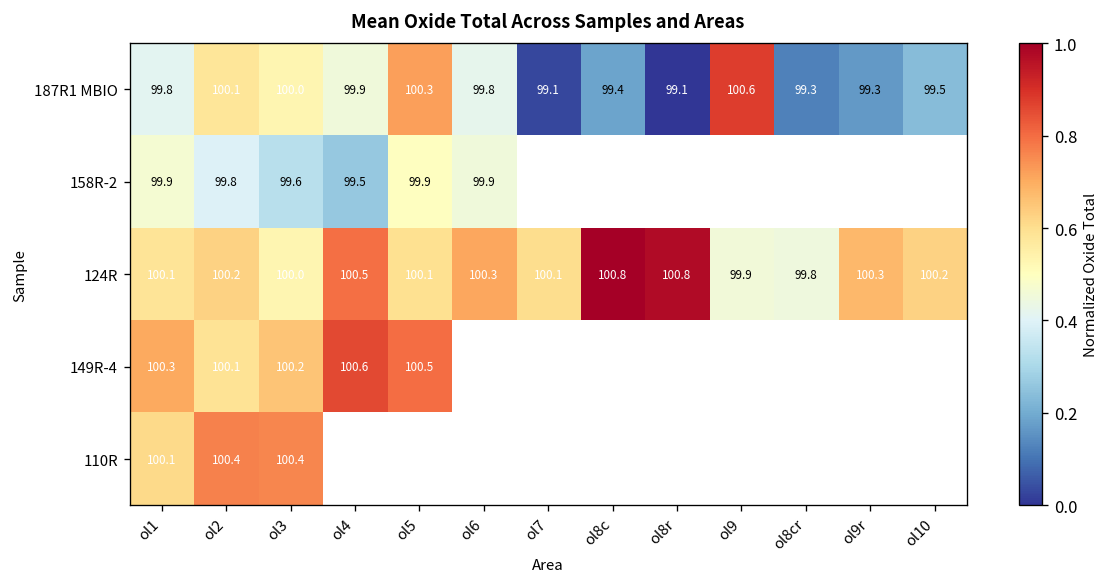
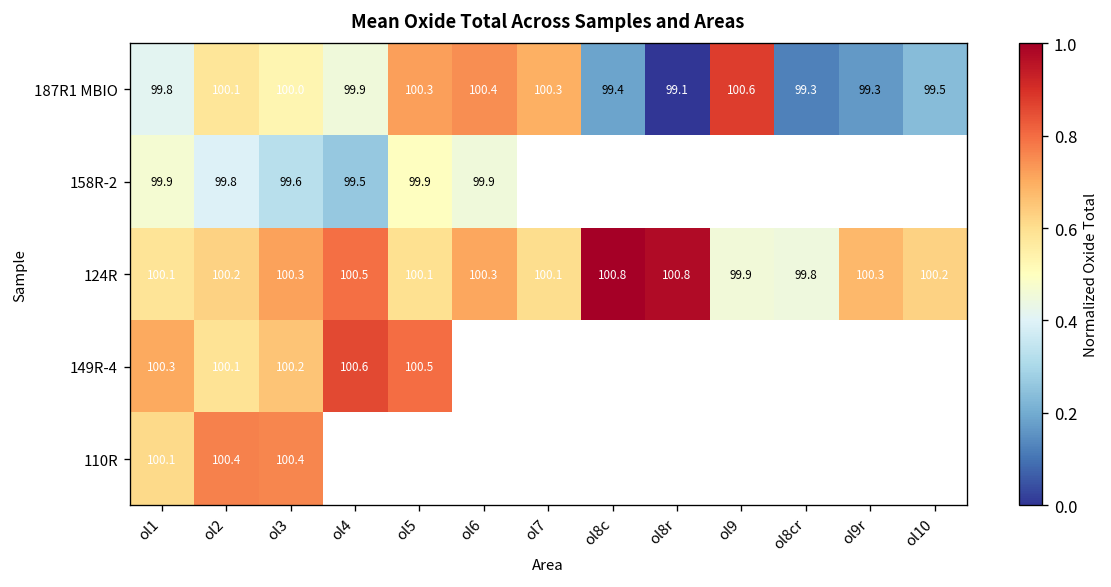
  {
    "187R1 MBIO": {
      "ol1": 99.8,
      "ol2": 100.1,
      "ol3": 100.0,
      "ol4": 99.9,
      "ol5": 100.3,
-     "ol6": 99.8,
-     "ol7": 99.1,
+     "ol6": 100.4,
+     "ol7": 100.3,
      "ol8c": 99.4,
      "ol8r": 99.1,
      "ol9": 100.6,
      "ol8cr": 99.3,
      "ol9r": 99.3,
      "ol10": 99.5
    },
    "158R-2": {
      "ol1": 99.9,
      "ol2": 99.8,
      "ol3": 99.6,
      "ol4": 99.5,
      "ol5": 99.9,
      "ol6": 99.9
    },
    "124R": {
      "ol1": 100.1,
      "ol2": 100.2,
-     "ol3": 100.0,
+     "ol3": 100.3,
      "ol4": 100.5,
      "ol5": 100.1,
      "ol6": 100.3,
      "ol7": 100.1,
      "ol8c": 100.8,
      "ol8r": 100.8,
      "ol9": 99.9,
      "ol8cr": 99.8,
      "ol9r": 100.3,
      "ol10": 100.2
    },
    "149R-4": {
      "ol1": 100.3,
      "ol2": 100.1,
      "ol3": 100.2,
      "ol4": 100.6,
      "ol5": 100.5
    },
    "110R": {
      "ol1": 100.1,
      "ol2": 100.4,
      "ol3": 100.4
    }
  }
